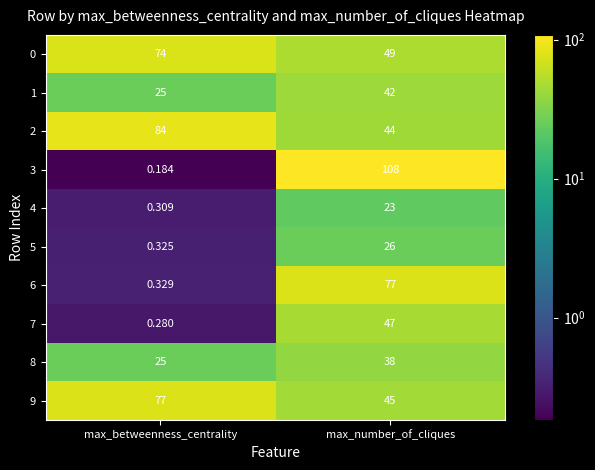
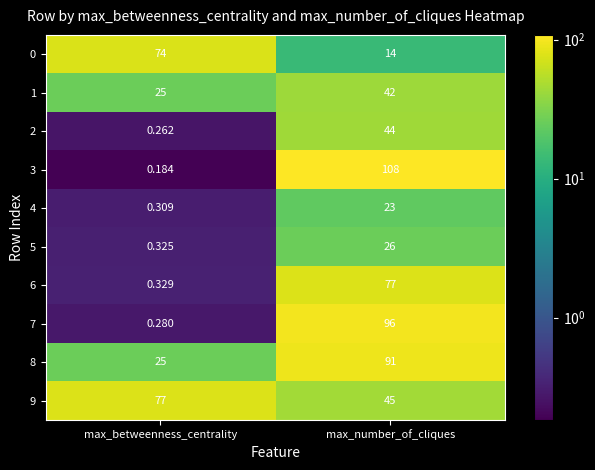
  {
    "0": {
      "max_betweenness_centrality": 74,
-     "max_number_of_cliques": 49
+     "max_number_of_cliques": 14
    },
    "1": {
      "max_betweenness_centrality": 25,
      "max_number_of_cliques": 42
    },
    "2": {
-     "max_betweenness_centrality": 84,
+     "max_betweenness_centrality": 0.262,
      "max_number_of_cliques": 44
    },
    "3": {
      "max_betweenness_centrality": 0.184,
      "max_number_of_cliques": 108
    },
    "4": {
      "max_betweenness_centrality": 0.309,
      "max_number_of_cliques": 23
    },
    "5": {
      "max_betweenness_centrality": 0.325,
      "max_number_of_cliques": 26
    },
    "6": {
      "max_betweenness_centrality": 0.329,
      "max_number_of_cliques": 77
    },
    "7": {
      "max_betweenness_centrality": 0.280,
-     "max_number_of_cliques": 47
+     "max_number_of_cliques": 96
    },
    "8": {
      "max_betweenness_centrality": 25,
-     "max_number_of_cliques": 38
+     "max_number_of_cliques": 91
    },
    "9": {
      "max_betweenness_centrality": 77,
      "max_number_of_cliques": 45
    }
  }
